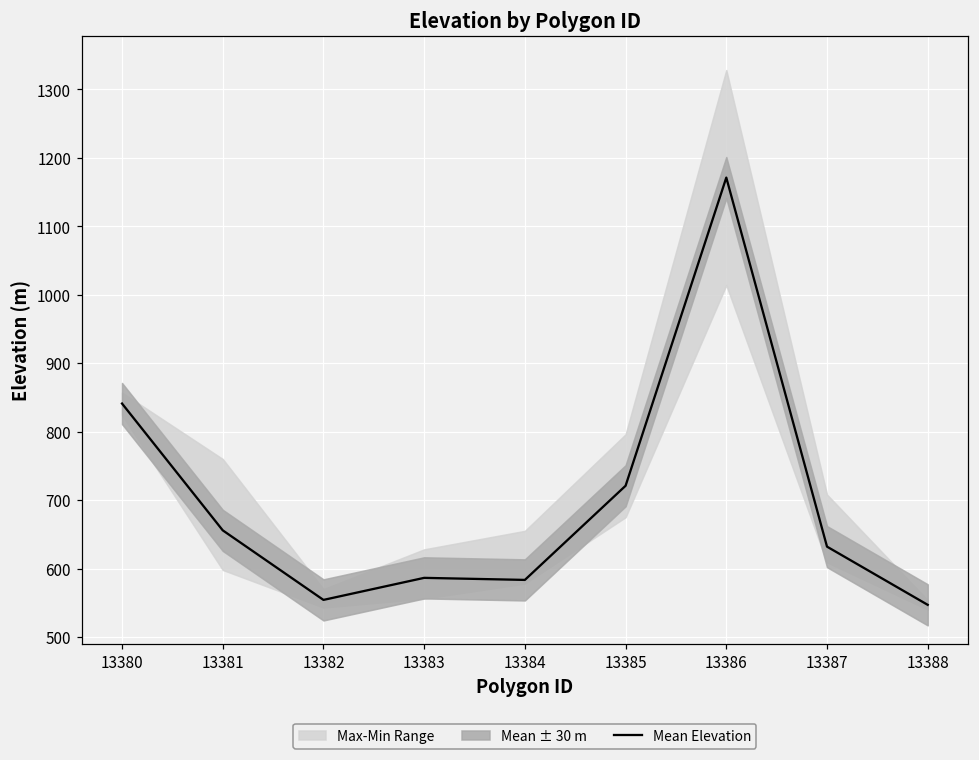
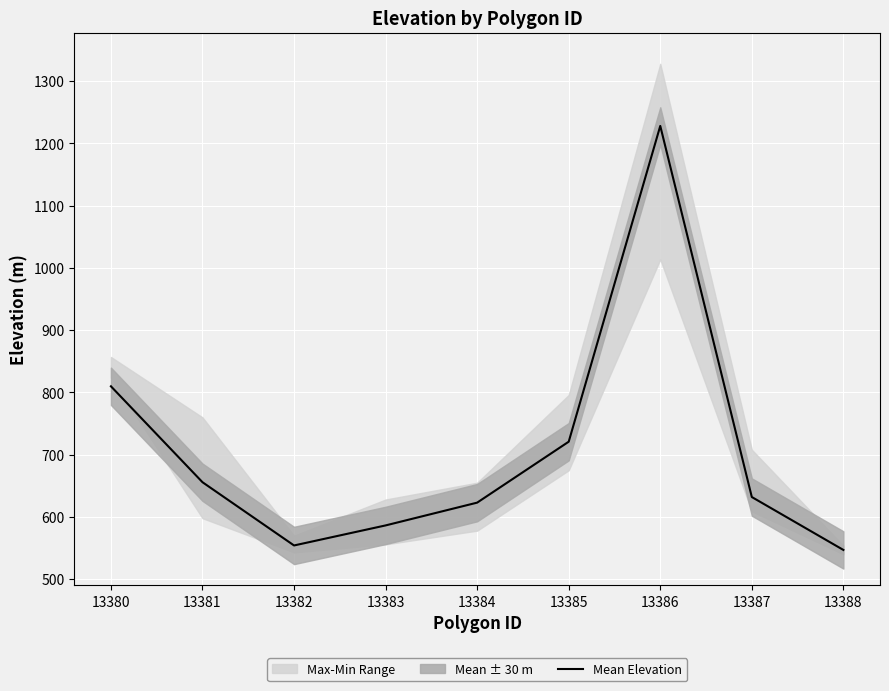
  {
    "Mean Elevation": {
-     "13380": 840,
+     "13380": 810,
      "13381": 660,
      "13382": 550,
      "13383": 590,
-     "13384": 580,
+     "13384": 620,
      "13385": 720,
-     "13386": 1170,
+     "13386": 1230,
      "13387": 630,
      "13388": 550
    }
  }
